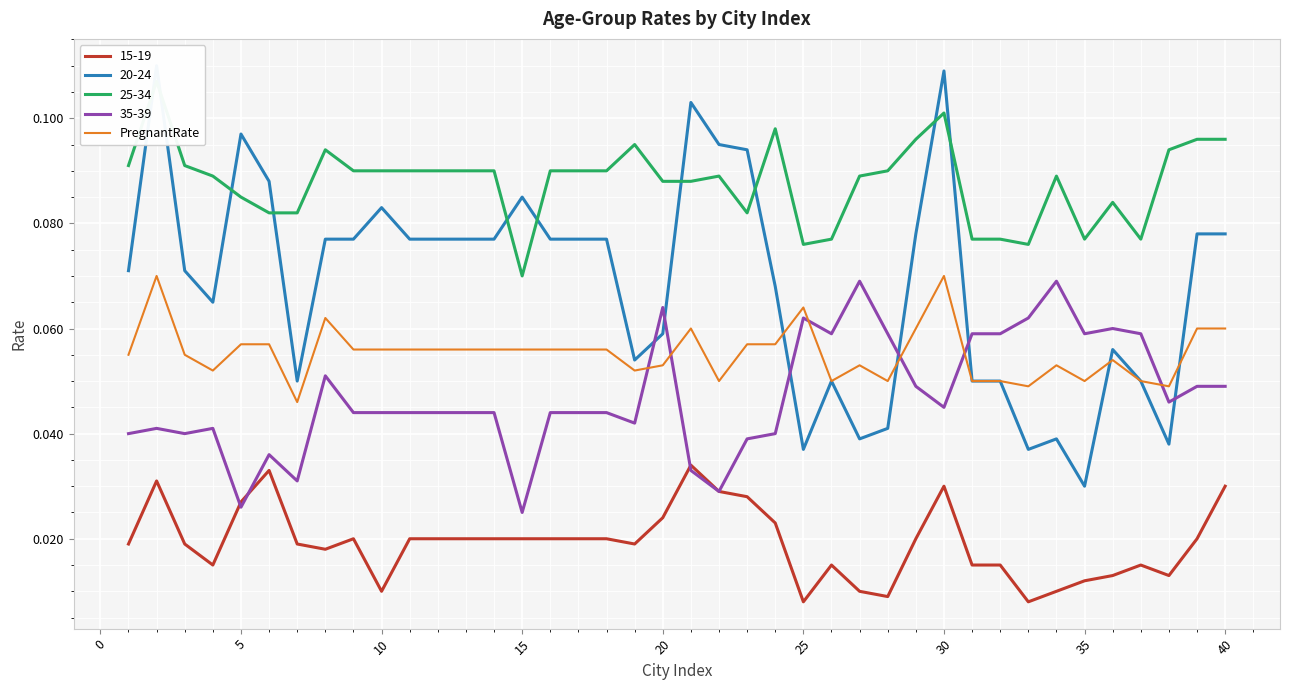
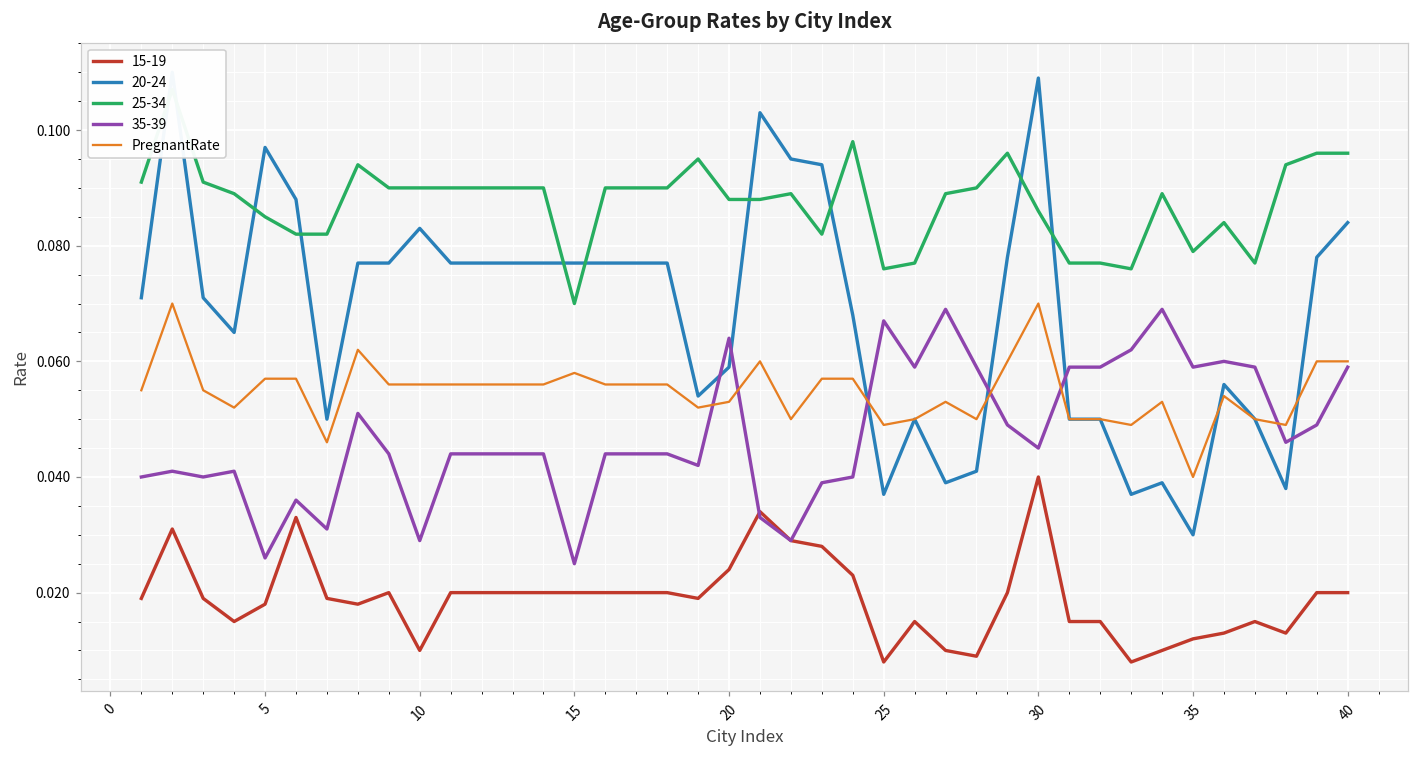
  {
    "15-19": {
-     "5": 0.027,
+     "5": 0.018,
      "10": 0.010,
      "15": 0.020,
      "20": 0.024,
      "25": 0.008,
-     "30": 0.03,
+     "30": 0.04,
      "35": 0.012,
-     "40": 0.03
+     "40": 0.02
    },
    "20-24": {
      "5": 0.097,
      "10": 0.083,
-     "15": 0.085,
+     "15": 0.077,
      "20": 0.059,
      "25": 0.037,
      "30": 0.109,
      "35": 0.030,
-     "40": 0.078
+     "40": 0.084
    },
    "25-34": {
      "5": 0.085,
      "10": 0.090,
      "15": 0.070,
      "20": 0.088,
      "25": 0.076,
-     "30": 0.101,
-     "35": 0.077,
+     "30": 0.086,
+     "35": 0.079,
      "40": 0.096
    },
    "35-39": {
      "5": 0.026,
-     "10": 0.044,
+     "10": 0.029,
      "15": 0.025,
      "20": 0.064,
-     "25": 0.062,
+     "25": 0.067,
      "30": 0.045,
      "35": 0.059,
-     "40": 0.049
+     "40": 0.059
    },
    "PregnantRate": {
      "5": 0.057,
      "10": 0.056,
-     "15": 0.056,
+     "15": 0.058,
      "20": 0.053,
-     "25": 0.064,
+     "25": 0.049,
      "30": 0.070,
-     "35": 0.05,
+     "35": 0.04,
      "40": 0.060
    }
  }
